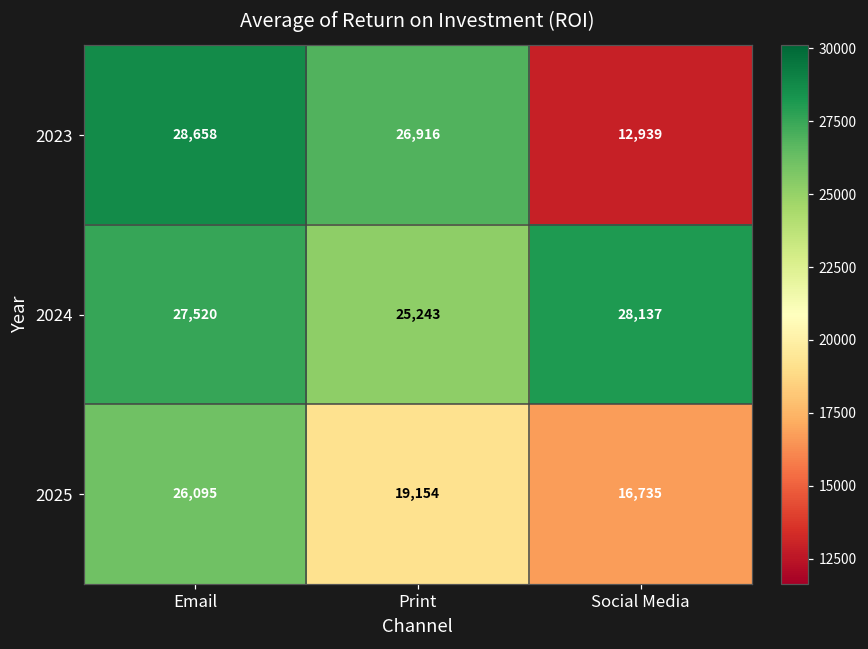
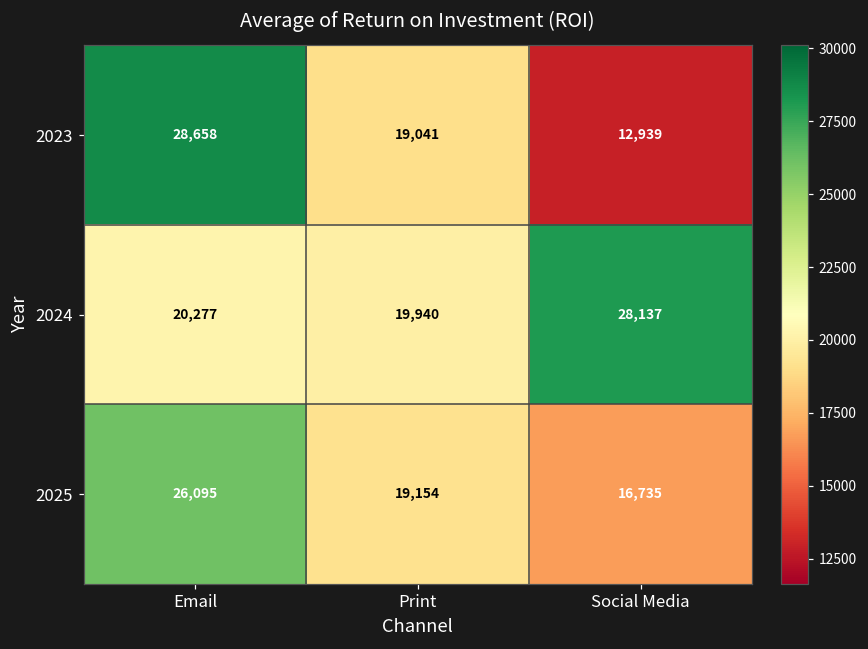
  {
    "2023": {
      "Email": "28,658",
-     "Print": "26,916",
+     "Print": "19,041",
      "Social Media": "12,939"
    },
    "2024": {
-     "Email": "27,520",
-     "Print": "25,243",
+     "Email": "20,277",
+     "Print": "19,940",
      "Social Media": "28,137"
    },
    "2025": {
      "Email": "26,095",
      "Print": "19,154",
      "Social Media": "16,735"
    }
  }
